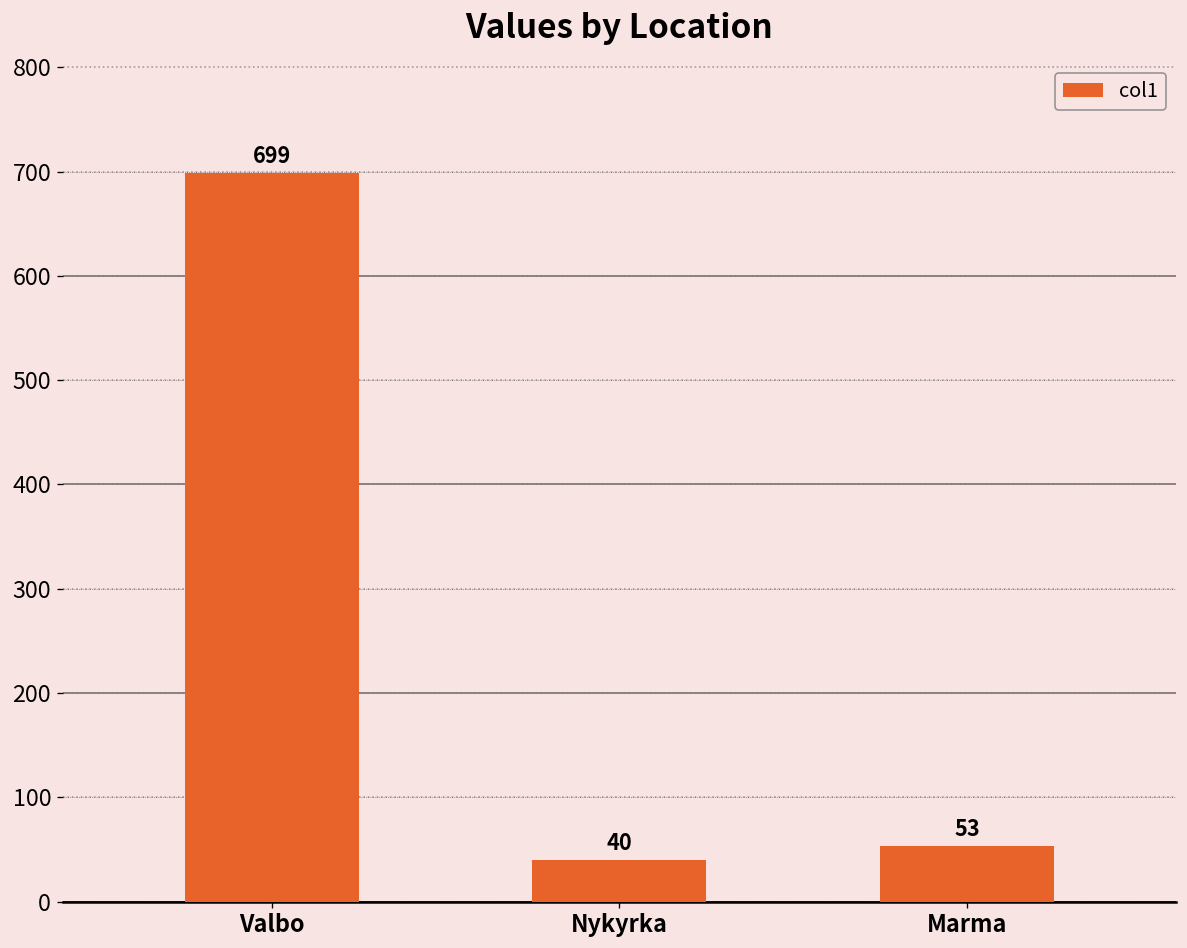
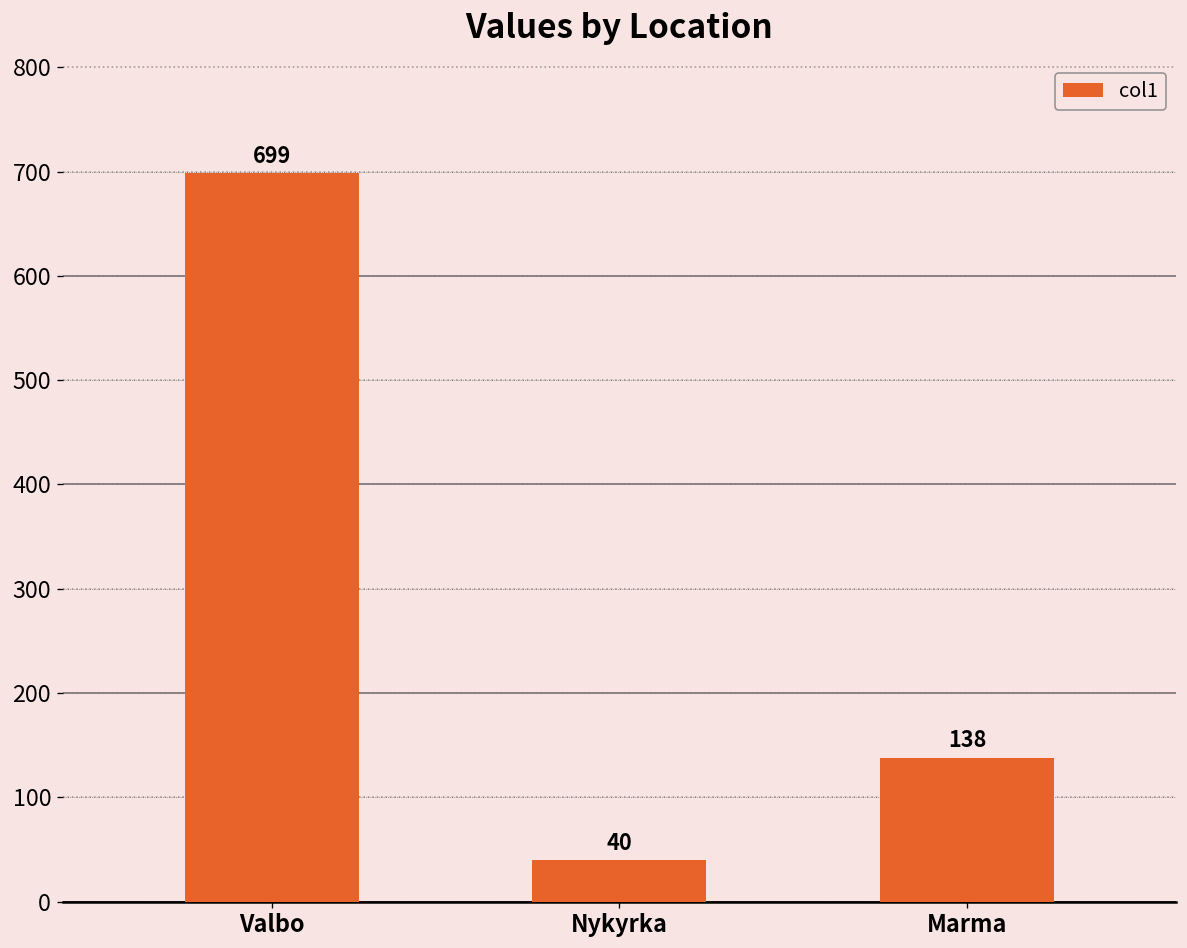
  {
    "Valbo": 699,
    "Nykyrka": 40,
-   "Marma": 53
+   "Marma": 138
  }
